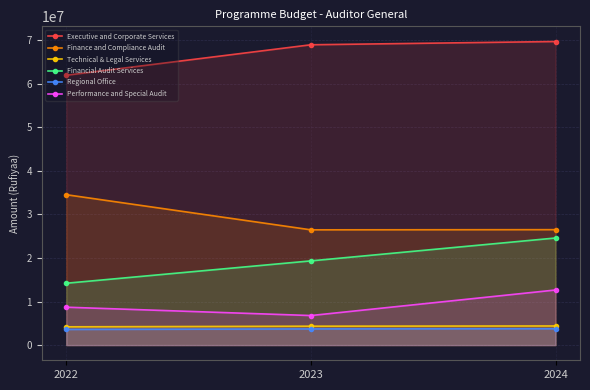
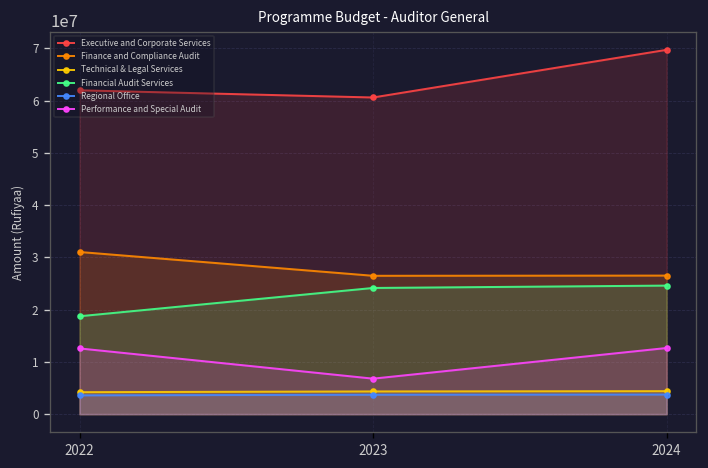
  {
    "Executive and Corporate Services": {
-     "2023": 69000000,
+     "2023": 61000000,
      "2024": 70000000
    },
    "Finance and Compliance Audit": {
-     "2022": 35000000,
+     "2022": 31000000,
      "2023": 26000000,
      "2024": 27000000
    },
    "Technical & Legal Services": {
      "2022": 4000000,
      "2023": 4000000,
      "2024": 4000000
    },
    "Financial Audit Services": {
-     "2022": 14000000,
-     "2023": 19000000,
+     "2022": 19000000,
+     "2023": 24000000,
      "2024": 25000000
    },
    "Regional Office": {
      "2022": 4000000,
      "2023": 4000000,
      "2024": 4000000
    },
    "Performance and Special Audit": {
-     "2022": 9000000,
+     "2022": 13000000,
      "2023": 7000000,
      "2024": 13000000
    }
  }
